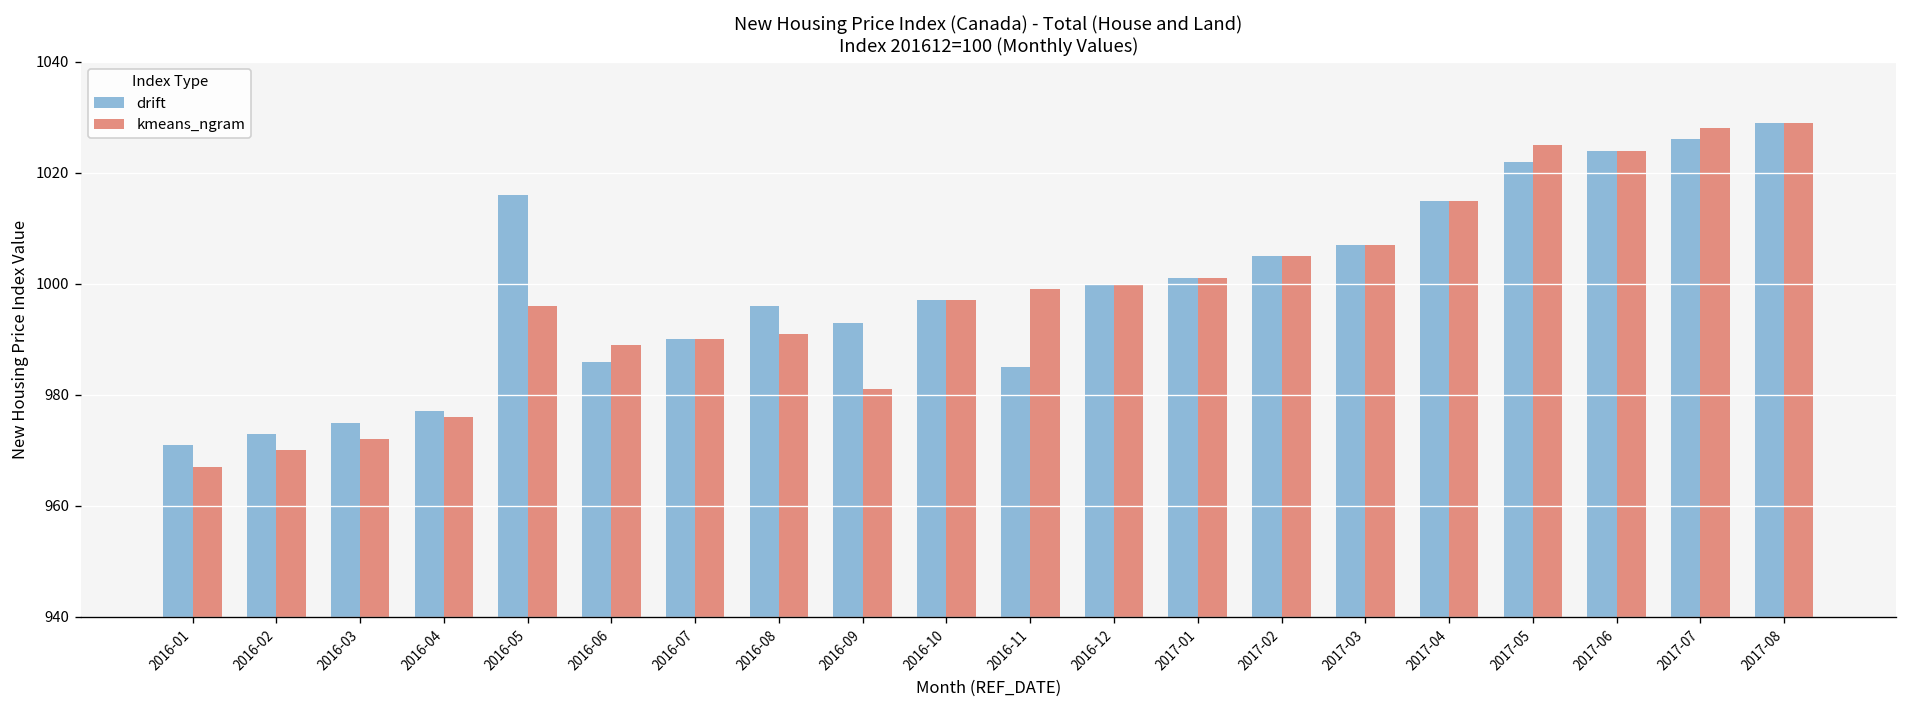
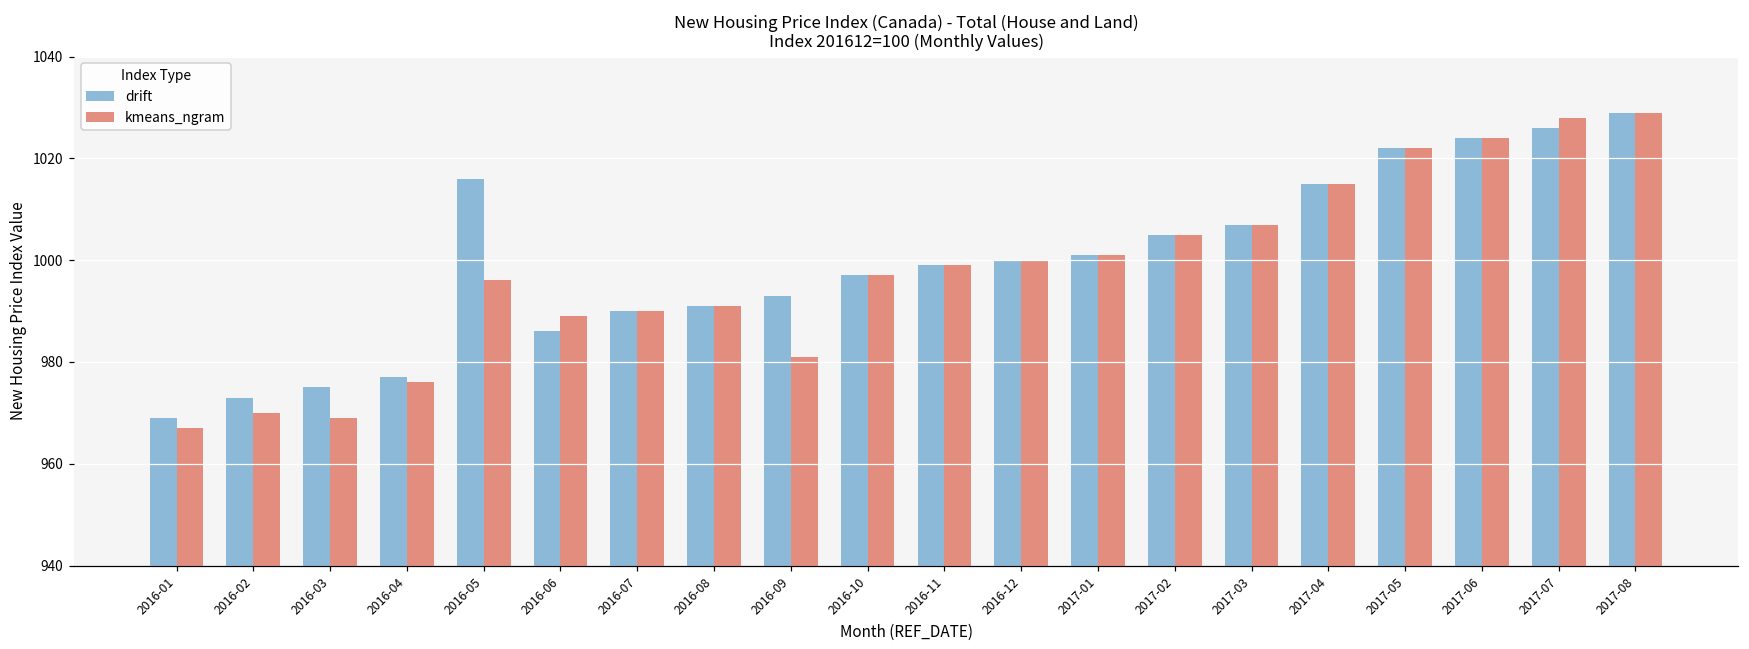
  {
    "drift": {
-     "2016-01": 971,
+     "2016-01": 969,
      "2016-02": 973,
      "2016-03": 975,
      "2016-04": 977,
      "2016-05": 1016,
      "2016-06": 986,
      "2016-07": 990,
-     "2016-08": 996,
+     "2016-08": 991,
      "2016-09": 993,
      "2016-10": 997,
-     "2016-11": 985,
+     "2016-11": 999,
      "2016-12": 1000,
      "2017-01": 1001,
      "2017-02": 1005,
      "2017-03": 1007,
      "2017-04": 1015,
      "2017-05": 1022,
      "2017-06": 1024,
      "2017-07": 1026,
      "2017-08": 1029
    },
    "kmeans_ngram": {
      "2016-01": 967,
      "2016-02": 970,
-     "2016-03": 972,
+     "2016-03": 969,
      "2016-04": 976,
      "2016-05": 996,
      "2016-06": 989,
      "2016-07": 990,
      "2016-08": 991,
      "2016-09": 981,
      "2016-10": 997,
      "2016-11": 999,
      "2016-12": 1000,
      "2017-01": 1001,
      "2017-02": 1005,
      "2017-03": 1007,
      "2017-04": 1015,
-     "2017-05": 1025,
+     "2017-05": 1022,
      "2017-06": 1024,
      "2017-07": 1028,
      "2017-08": 1029
    }
  }
